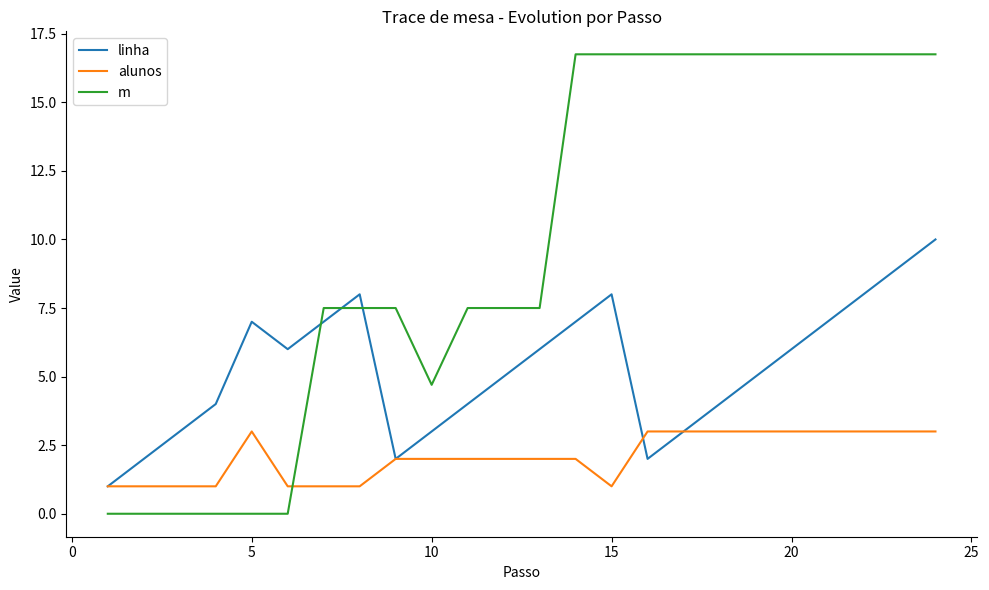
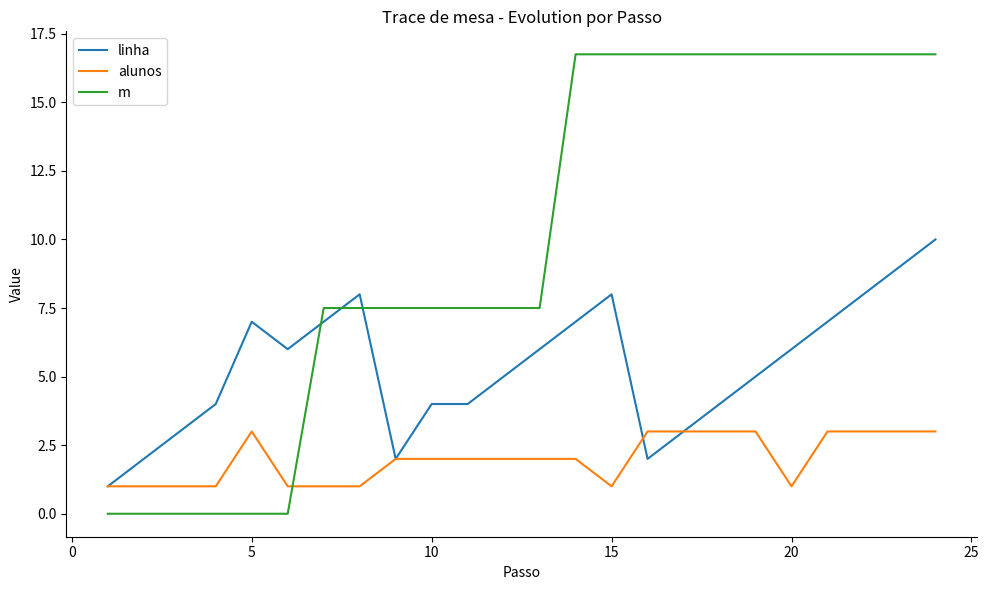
  {
    "linha": {
      "5": 7,
-     "10": 3,
+     "10": 4,
      "15": 8,
      "20": 6
    },
    "alunos": {
      "5": 3,
      "10": 2,
      "15": 1,
-     "20": 3
+     "20": 1
    },
    "m": {
      "5": 0.0,
-     "10": 4.7,
+     "10": 7.5,
      "15": 16.8,
      "20": 16.8
    }
  }
